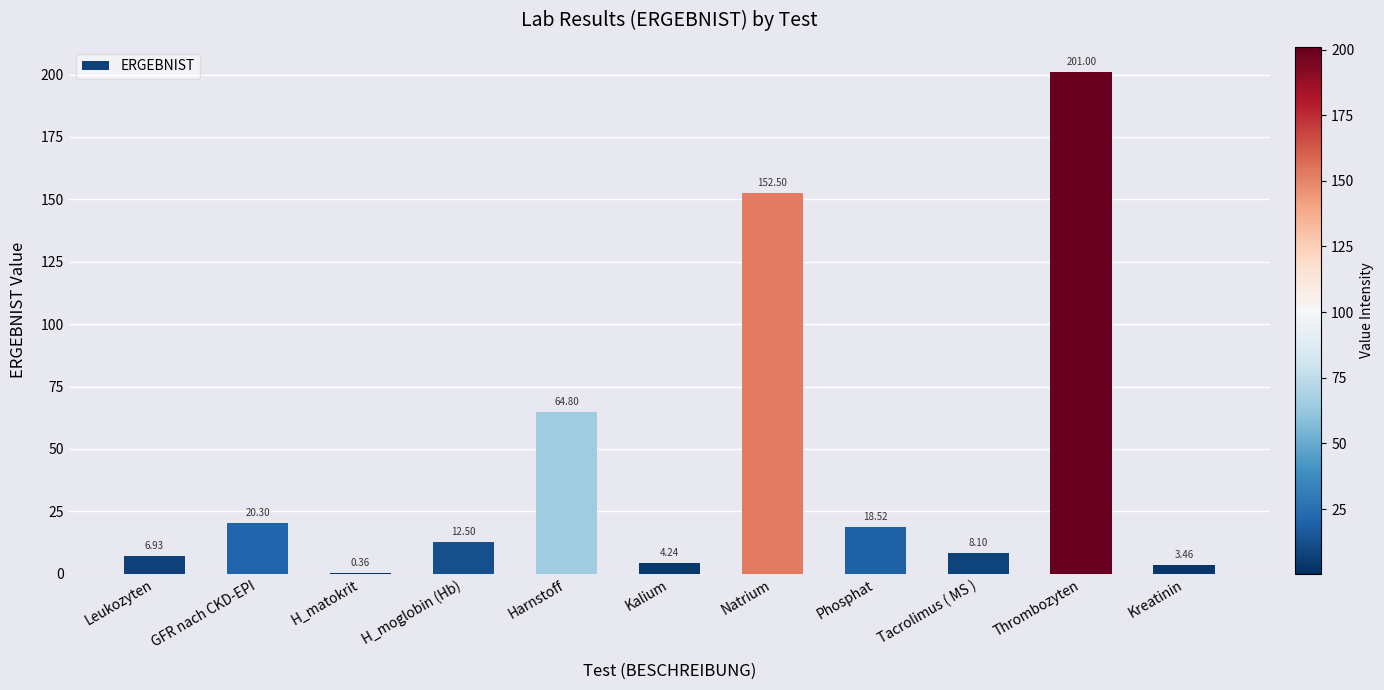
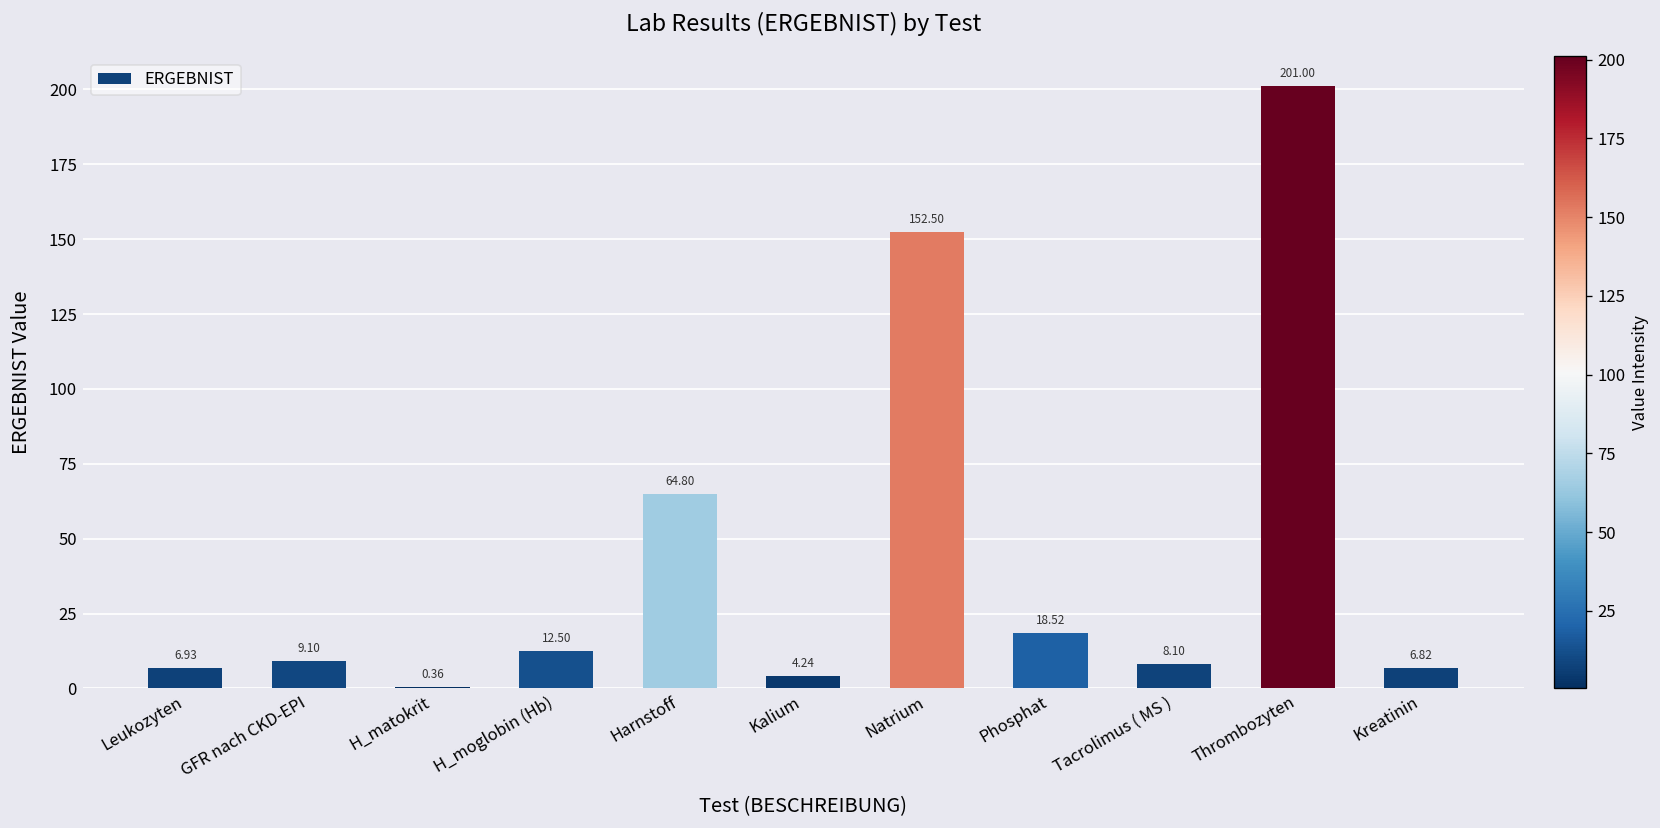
  {
    "Leukozyten": 6.93,
-   "GFR nach CKD-EPI": 20.30,
+   "GFR nach CKD-EPI": 9.10,
    "H_matokrit": 0.36,
    "H_moglobin (Hb)": 12.50,
    "Harnstoff": 64.80,
    "Kalium": 4.24,
    "Natrium": 152.50,
    "Phosphat": 18.52,
    "Tacrolimus ( MS )": 8.10,
    "Thrombozyten": 201.00,
-   "Kreatinin": 3.46
+   "Kreatinin": 6.82
  }
